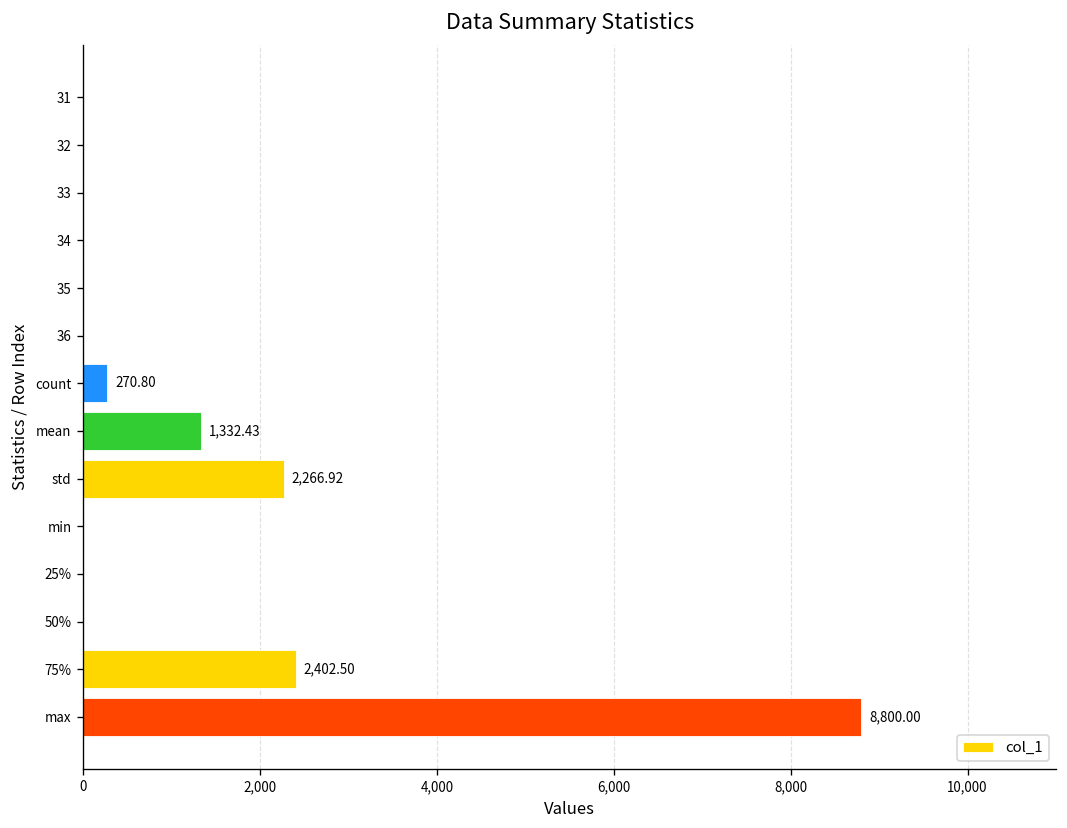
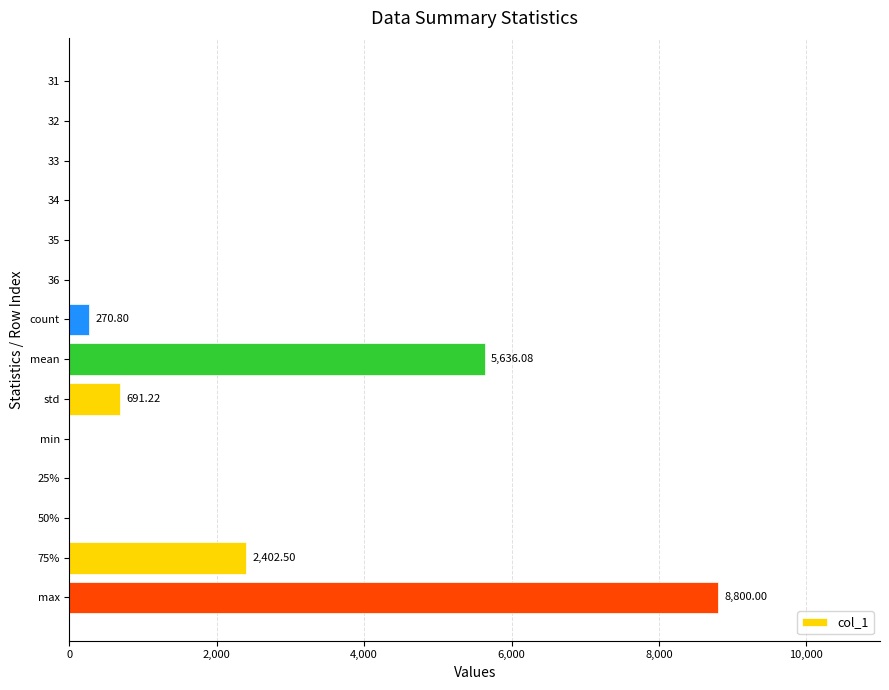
  {
    "count": "270.80",
-   "mean": "1,332.43",
-   "std": "2,266.92",
+   "mean": "5,636.08",
+   "std": "691.22",
    "75%": "2,402.50",
    "max": "8,800.00"
  }
